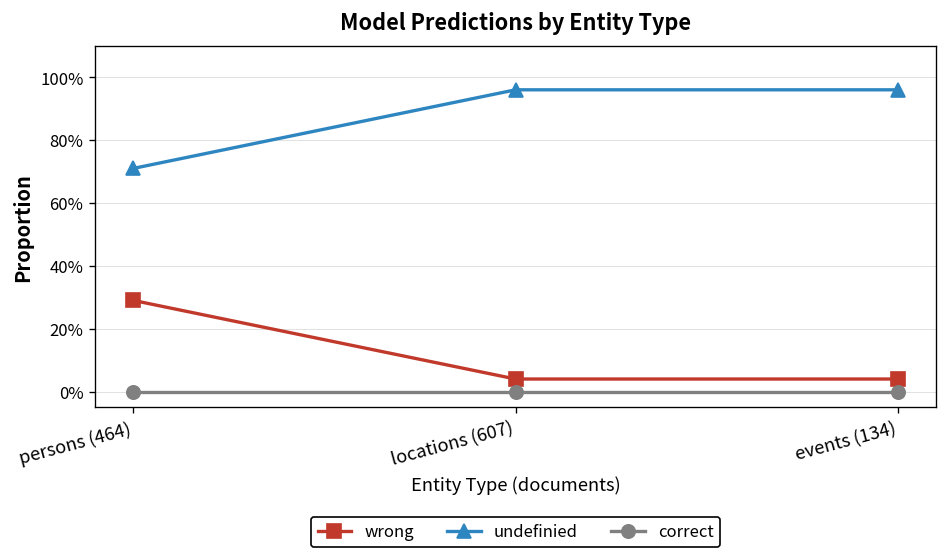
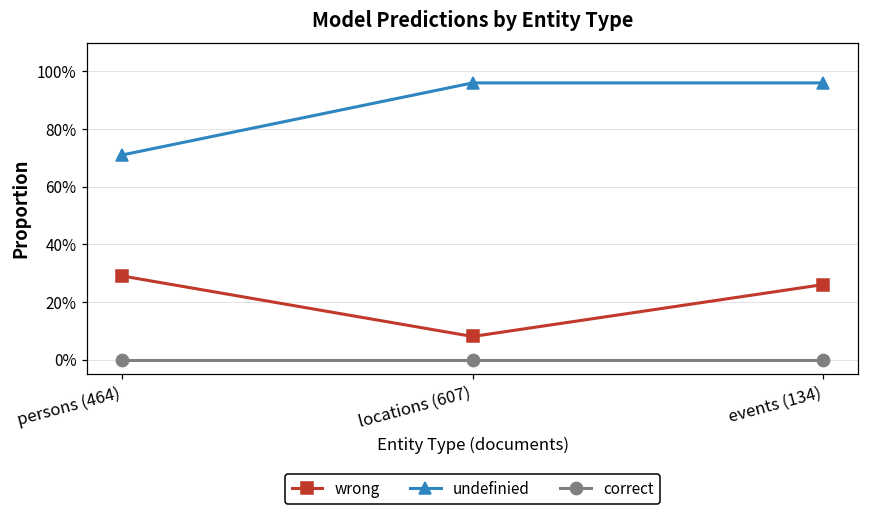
  {
    "wrong": {
      "persons (464)": "29%",
-     "locations (607)": "4%",
-     "events (134)": "4%"
+     "locations (607)": "8%",
+     "events (134)": "26%"
    },
    "undefinied": {
      "persons (464)": "71%",
      "locations (607)": "96%",
      "events (134)": "96%"
    },
    "correct": {
      "persons (464)": "0%",
      "locations (607)": "0%",
      "events (134)": "0%"
    }
  }
